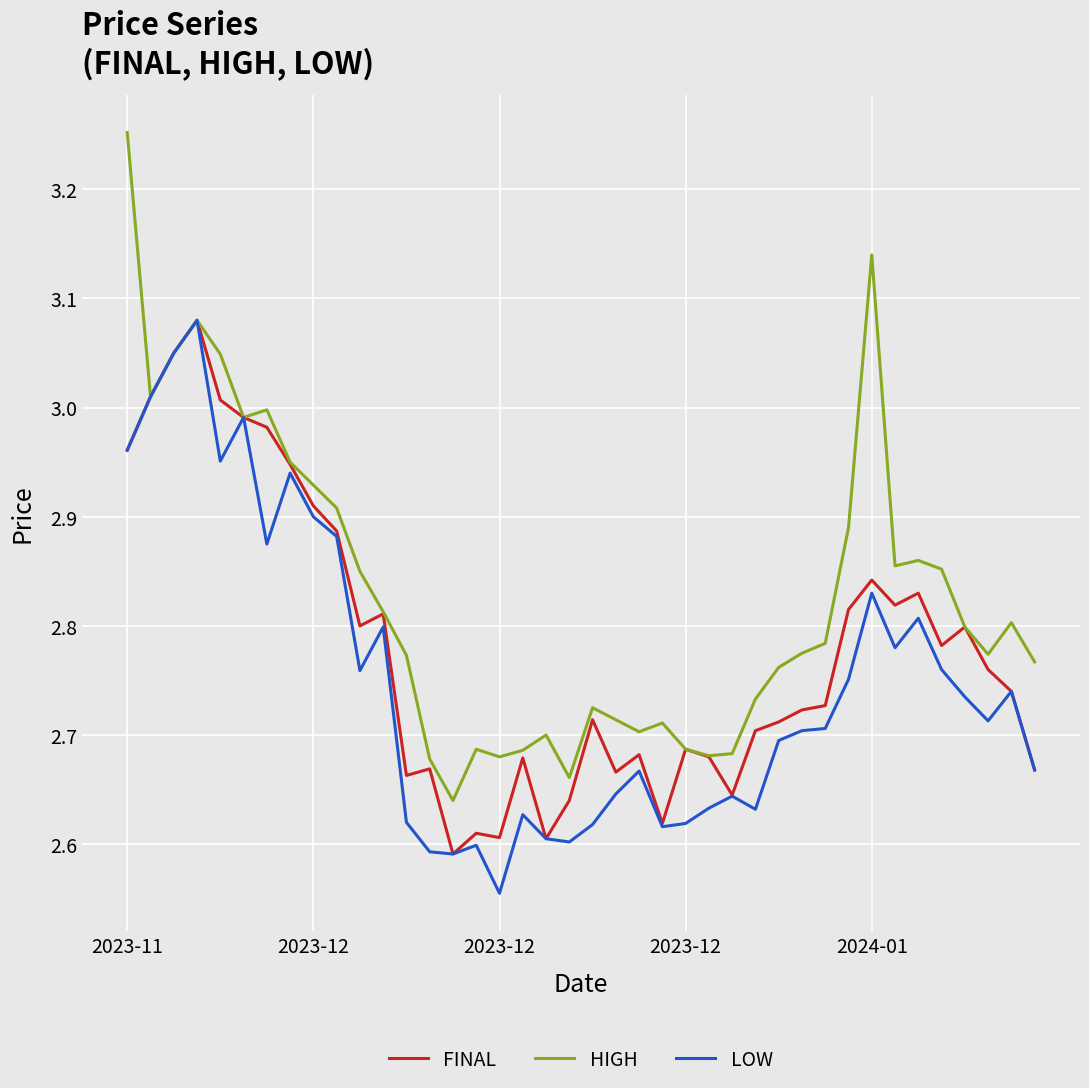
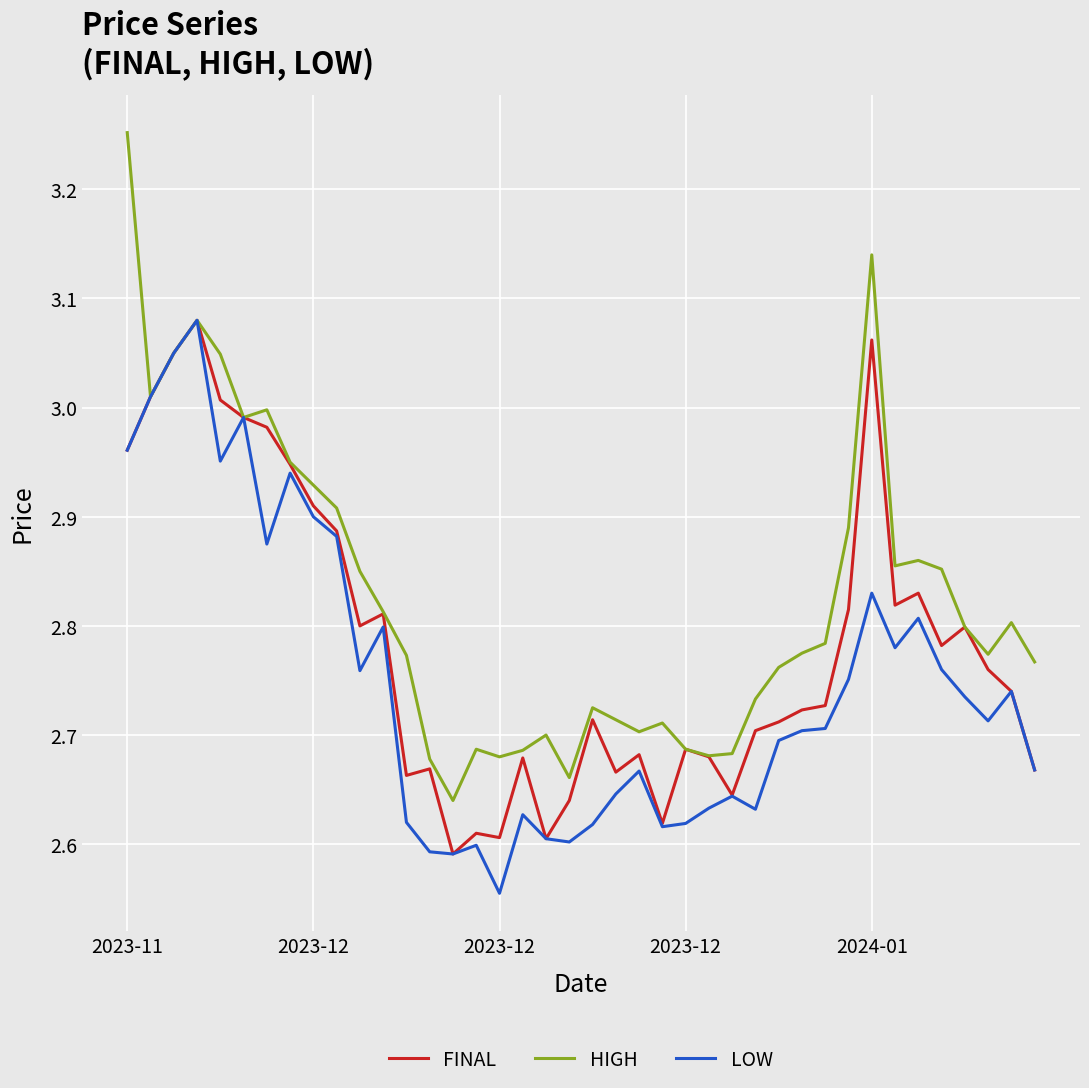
  {
    "FINAL": {
-     "2024-01": 2.842
+     "2024-01": 3.062
    },
    "HIGH": {
      "2023-11": 3.252,
      "2024-01": 3.140
    },
    "LOW": {
      "2024-01": 2.830
    }
  }
